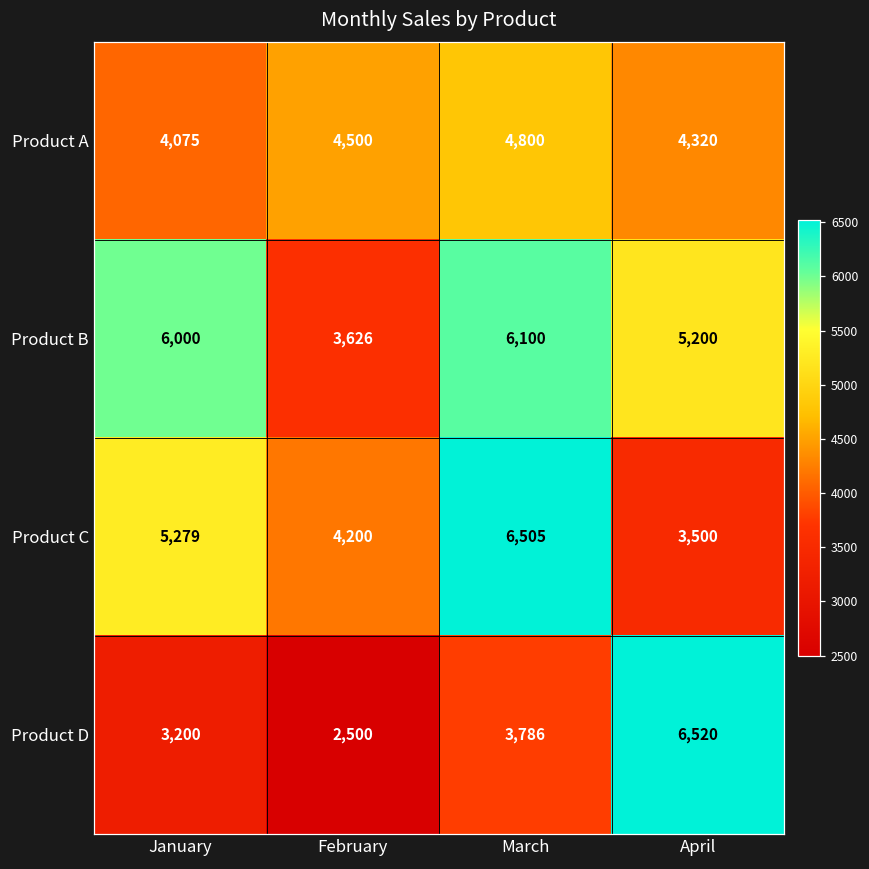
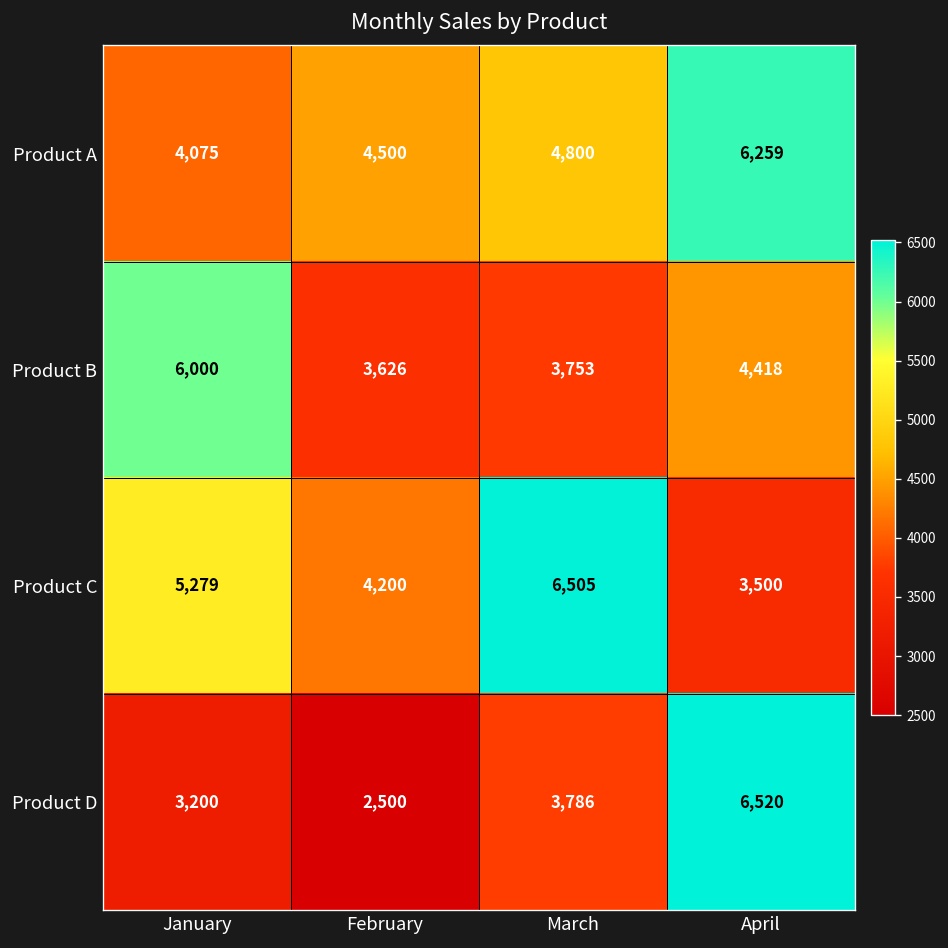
  {
    "Product A": {
      "January": "4,075",
      "February": "4,500",
      "March": "4,800",
-     "April": "4,320"
+     "April": "6,259"
    },
    "Product B": {
      "January": "6,000",
      "February": "3,626",
-     "March": "6,100",
-     "April": "5,200"
+     "March": "3,753",
+     "April": "4,418"
    },
    "Product C": {
      "January": "5,279",
      "February": "4,200",
      "March": "6,505",
      "April": "3,500"
    },
    "Product D": {
      "January": "3,200",
      "February": "2,500",
      "March": "3,786",
      "April": "6,520"
    }
  }
